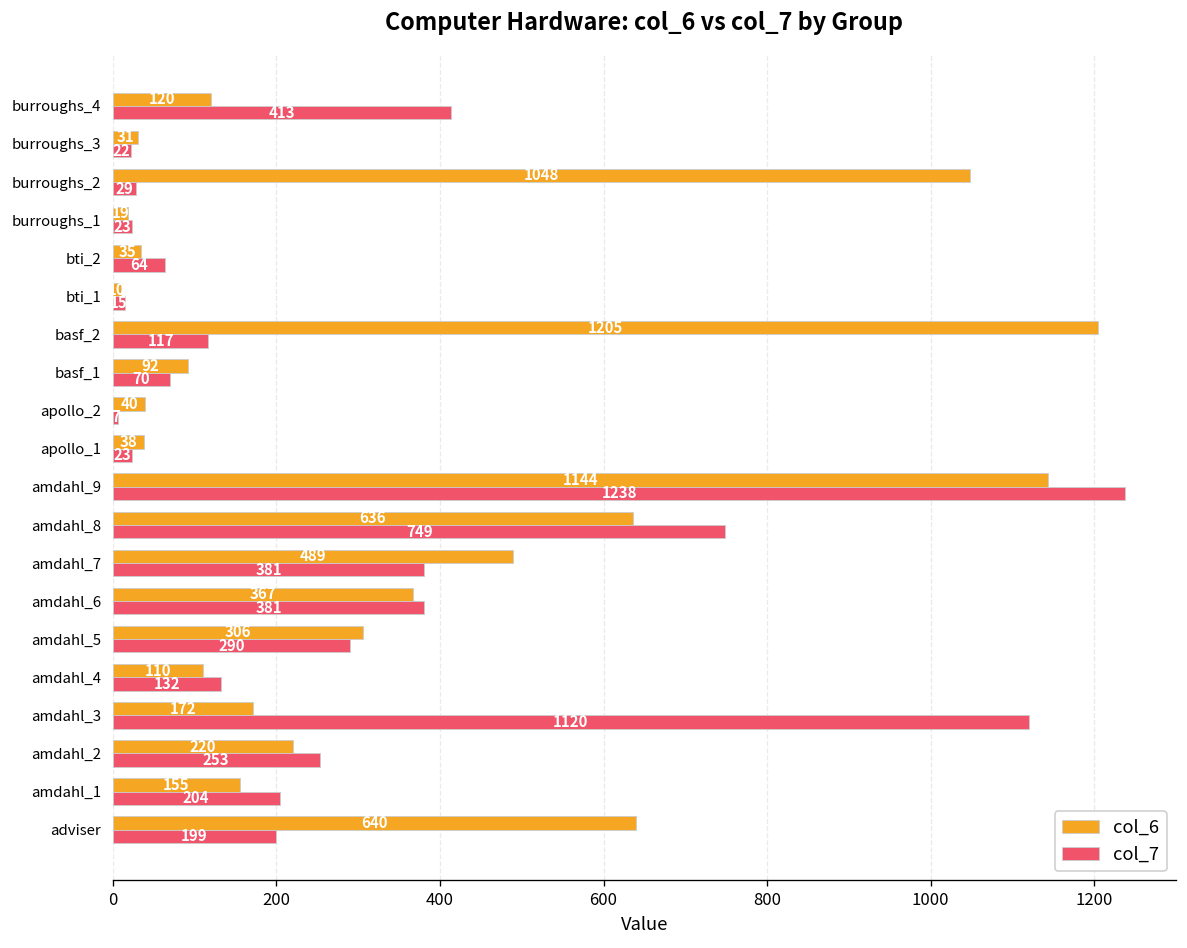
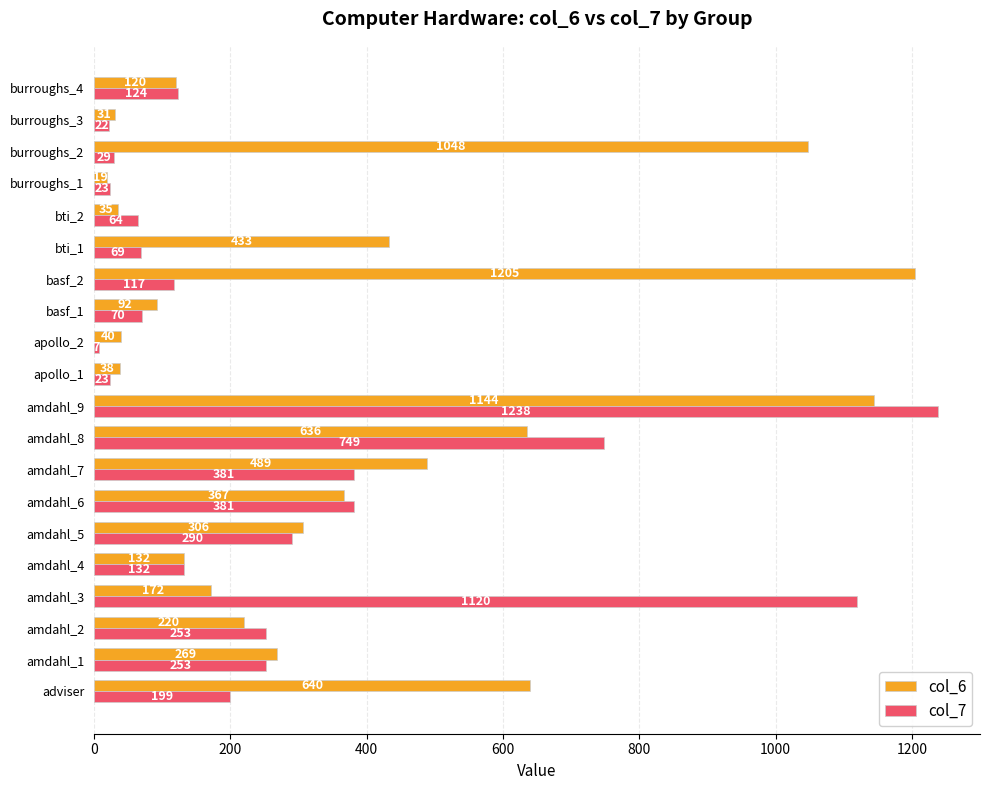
  {
    "col_6": {
      "burroughs_4": 120,
      "burroughs_3": 31,
      "burroughs_2": 1048,
      "burroughs_1": 19,
      "bti_2": 35,
-     "bti_1": 10,
+     "bti_1": 430,
      "basf_2": 1205,
      "basf_1": 92,
      "apollo_2": 40,
      "apollo_1": 38,
      "amdahl_9": 1144,
      "amdahl_8": 636,
      "amdahl_7": 489,
      "amdahl_6": 367,
      "amdahl_5": 306,
-     "amdahl_4": 110,
+     "amdahl_4": 132,
      "amdahl_3": 172,
      "amdahl_2": 220,
-     "amdahl_1": 155,
+     "amdahl_1": 269,
      "adviser": 640
    },
    "col_7": {
-     "burroughs_4": 413,
+     "burroughs_4": 124,
      "burroughs_3": 22,
      "burroughs_2": 29,
      "burroughs_1": 23,
      "bti_2": 64,
-     "bti_1": 15,
+     "bti_1": 69,
      "basf_2": 117,
      "basf_1": 70,
      "apollo_2": 7,
      "apollo_1": 23,
      "amdahl_9": 1238,
      "amdahl_8": 749,
      "amdahl_7": 381,
      "amdahl_6": 381,
      "amdahl_5": 290,
      "amdahl_4": 132,
      "amdahl_3": 1120,
      "amdahl_2": 253,
-     "amdahl_1": 204,
+     "amdahl_1": 253,
      "adviser": 199
    }
  }
